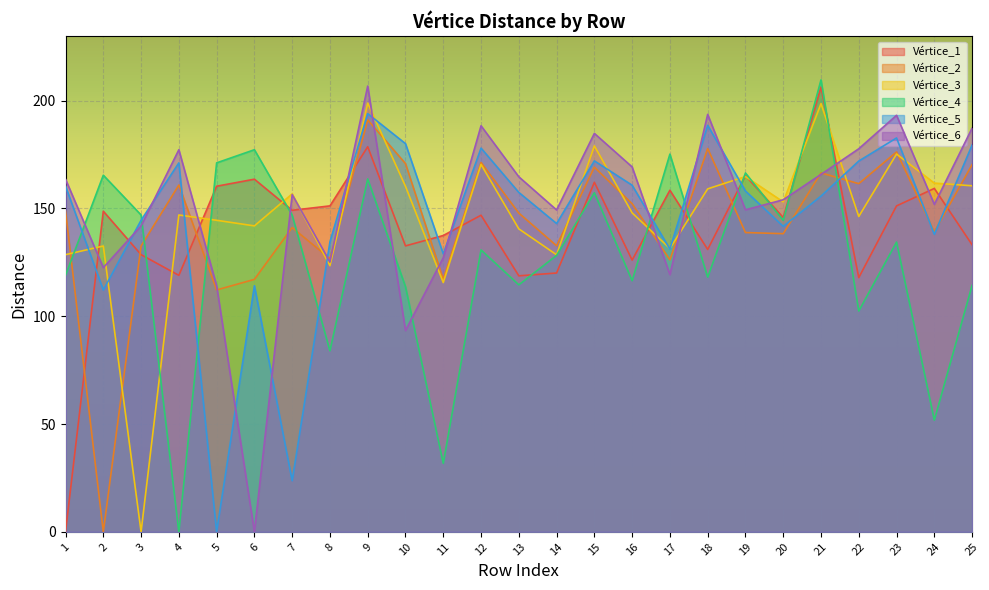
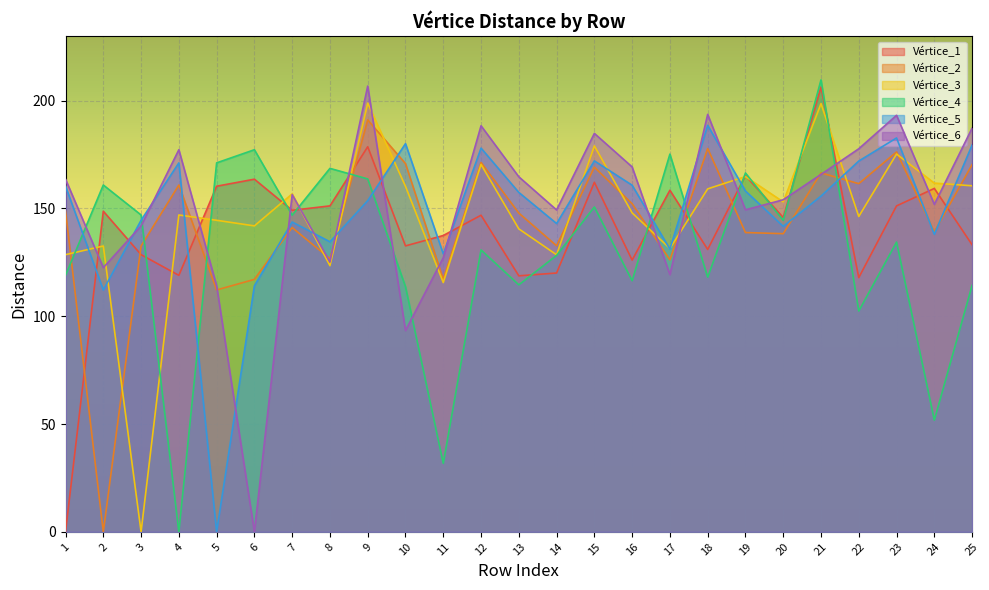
  {
    "Vértice_4": {
      "1": 119,
-     "2": 165,
+     "2": 161,
      "3": 147,
      "4": 0,
      "5": 171,
      "6": 177,
      "7": 147,
-     "8": 84,
+     "8": 169,
      "9": 164,
      "10": 114,
      "11": 32,
      "12": 131,
      "13": 115,
-     "15": 157,
+     "15": 151,
      "16": 116,
      "17": 175,
      "18": 118,
      "19": 166,
      "20": 144,
      "21": 210,
      "22": 102,
      "23": 134,
      "24": 52,
      "25": 114
    },
    "Vértice_5": {
      "1": 160,
      "2": 112,
      "3": 145,
      "4": 171,
      "5": 0,
      "6": 114,
-     "7": 24,
+     "7": 144,
      "8": 135,
-     "9": 194,
+     "9": 154,
      "10": 180,
      "11": 129,
      "12": 178,
      "13": 157,
      "14": 143,
      "15": 172,
      "16": 161,
      "18": 189,
      "19": 158,
      "20": 142,
      "21": 156,
      "22": 172,
      "25": 179
    },
    "Vértice_6": {
      "1": 164,
      "2": 123,
      "3": 142,
      "4": 177,
      "5": 114,
      "6": 0,
      "8": 125,
      "9": 207,
      "10": 93,
      "11": 127,
      "12": 188,
      "13": 165,
      "14": 149,
      "15": 185,
      "16": 169,
      "17": 119,
      "18": 194,
      "19": 149,
      "22": 178,
      "24": 152,
      "25": 187
    }
  }
